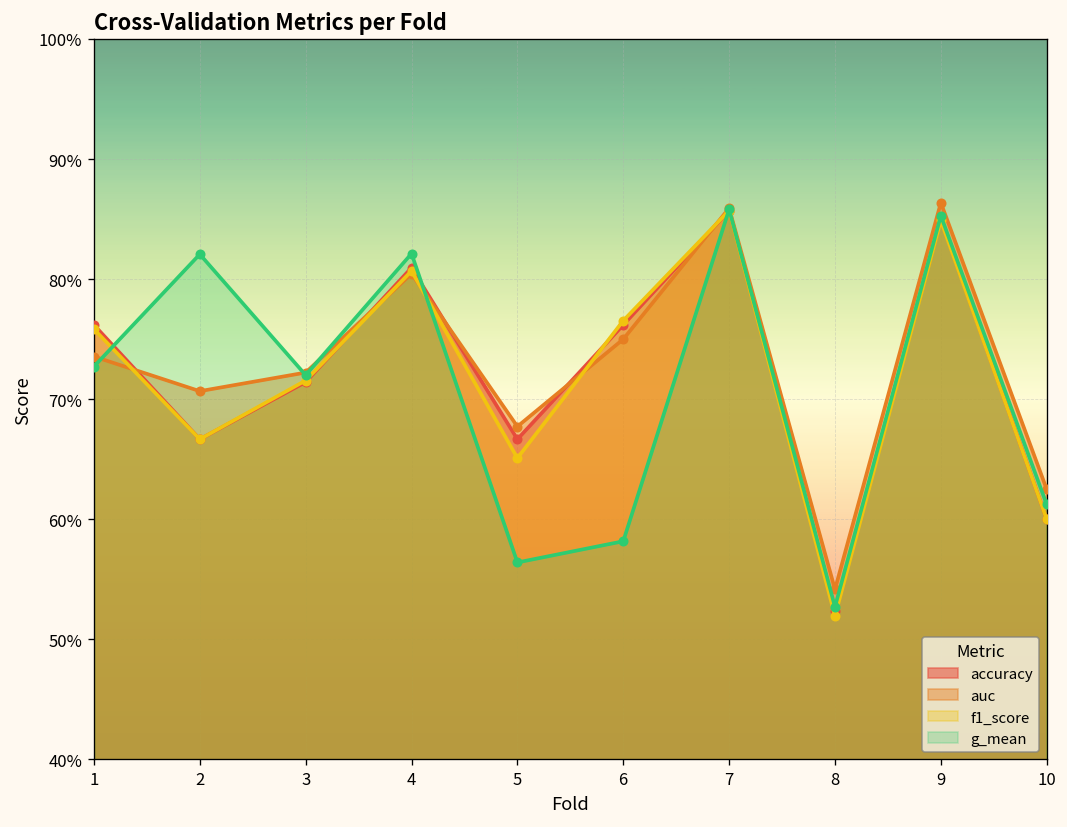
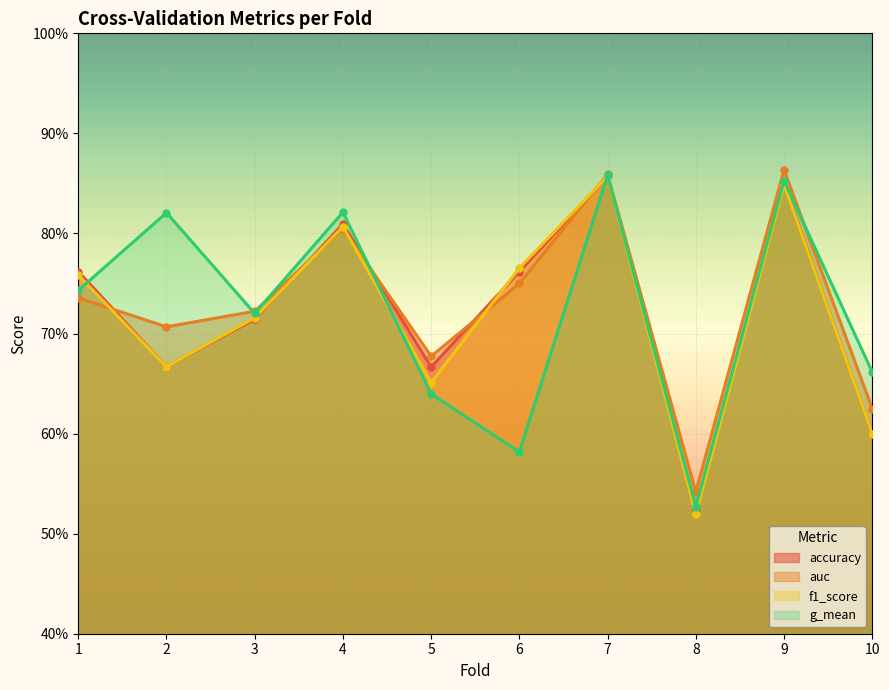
  {
    "g_mean": {
-     "1": "72.7%",
+     "1": "74.3%",
      "2": "82.1%",
      "4": "82.1%",
-     "5": "56.4%",
+     "5": "64.0%",
      "6": "58.2%",
      "8": "52.7%",
      "9": "85.3%",
-     "10": "61.2%"
+     "10": "66.1%"
    }
  }
